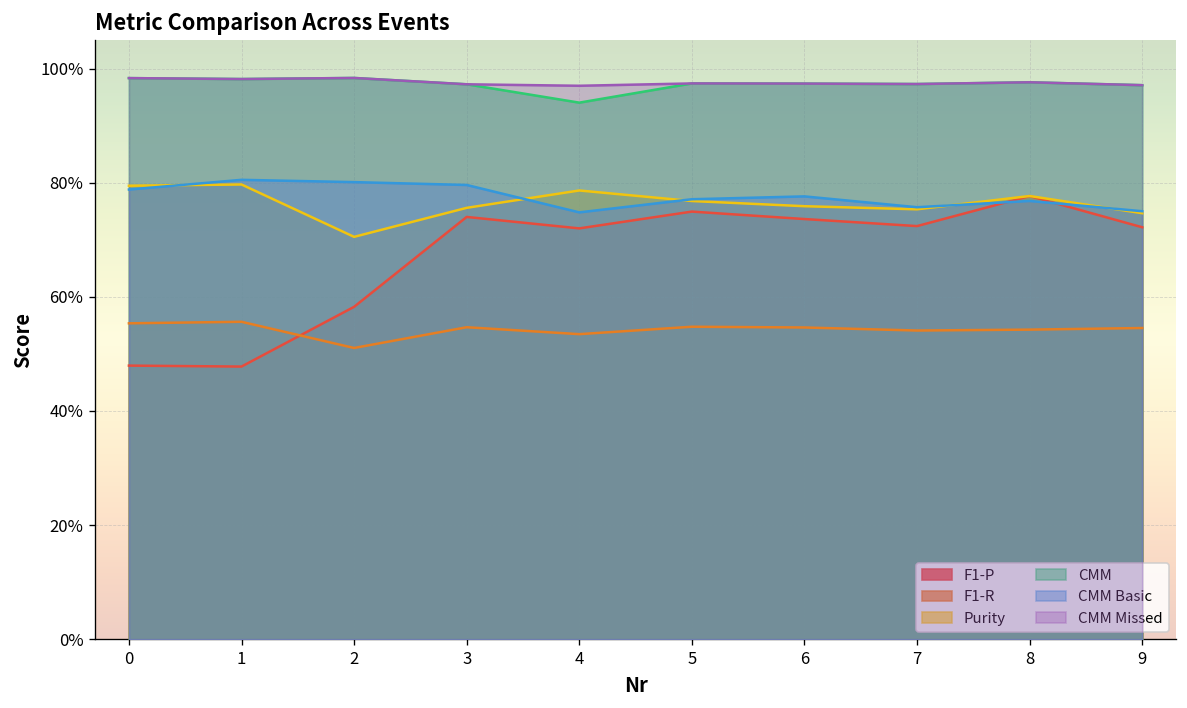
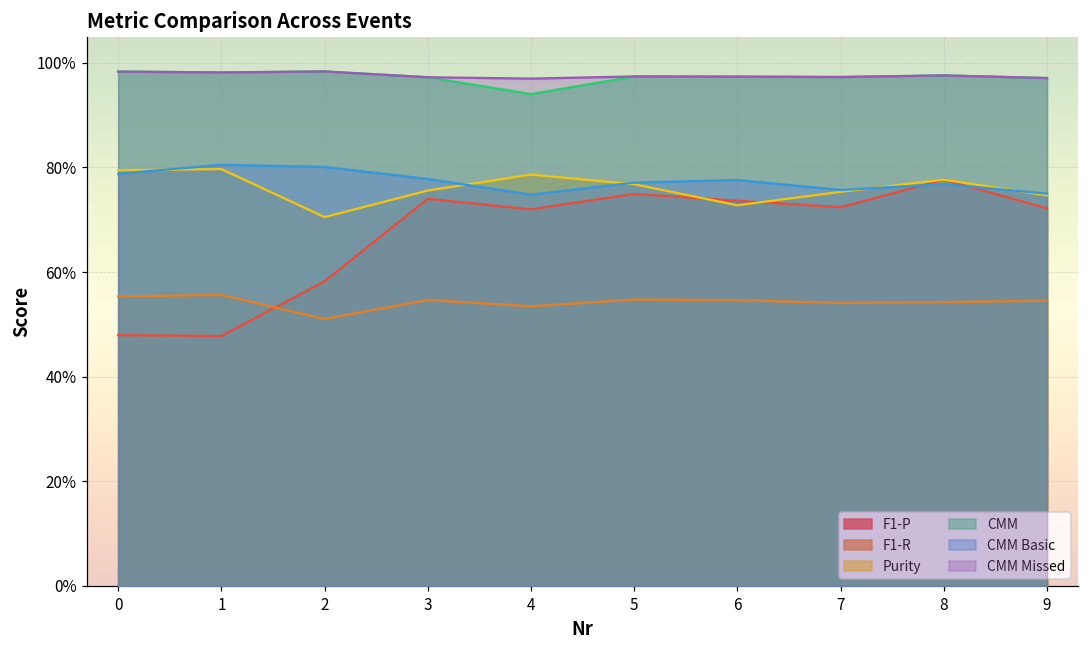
  {
    "Purity": {
      "0": "79%",
      "1": "80%",
      "2": "71%",
      "3": "76%",
      "4": "79%",
-     "6": "76%"
+     "6": "73%"
    },
    "CMM": {
      "4": "94%"
    },
    "CMM Basic": {
      "0": "79%",
      "1": "81%",
      "2": "80%",
-     "3": "80%",
+     "3": "78%",
      "4": "75%",
      "6": "78%",
      "8": "77%"
    },
    "CMM Missed": {
      "4": "97%"
    }
  }
